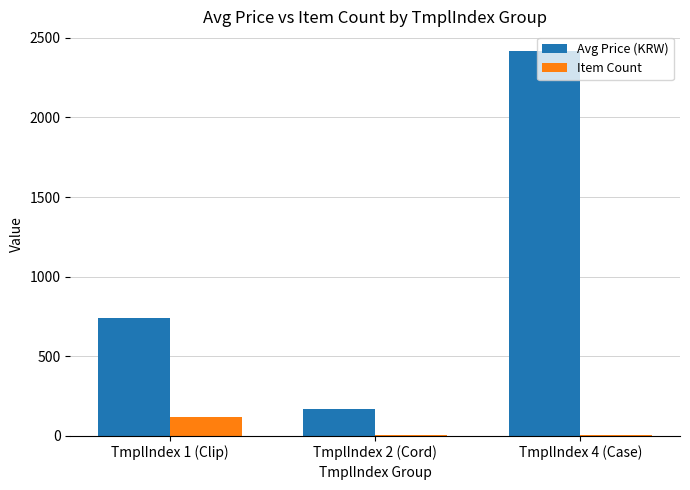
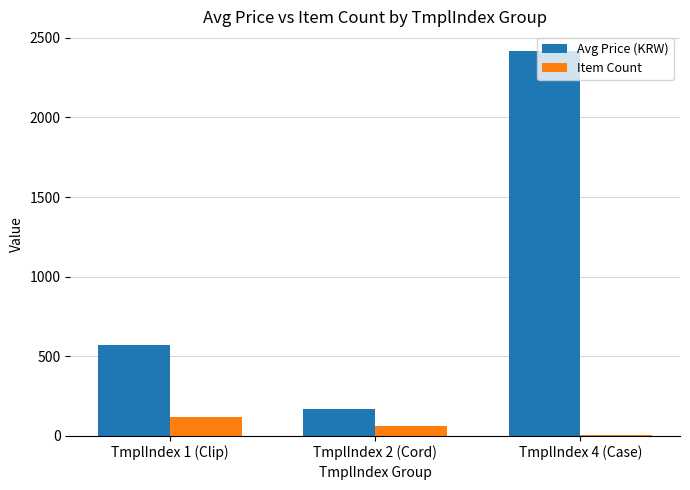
  {
    "Avg Price (KRW)": {
-     "TmplIndex 1 (Clip)": 740,
+     "TmplIndex 1 (Clip)": 570,
      "TmplIndex 2 (Cord)": 170
    },
    "Item Count": {
      "TmplIndex 1 (Clip)": 120,
-     "TmplIndex 2 (Cord)": 10
+     "TmplIndex 2 (Cord)": 60
    }
  }
